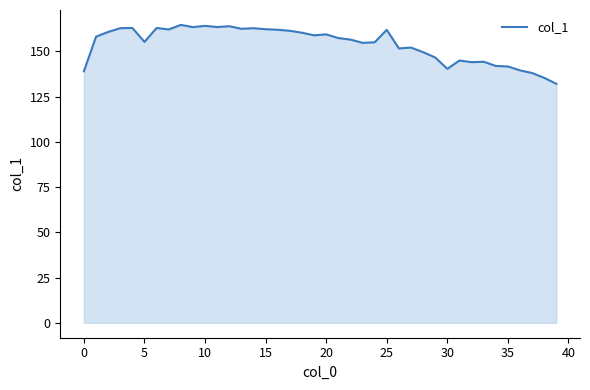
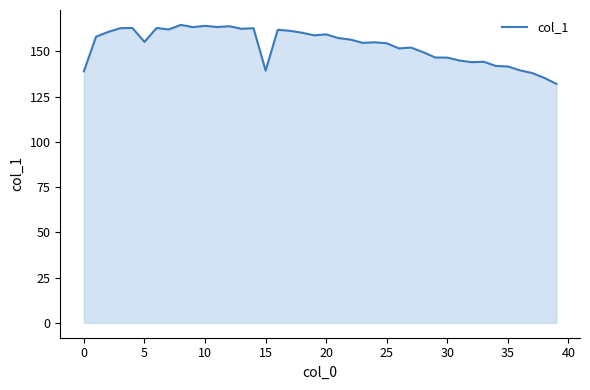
  {
    "0": 139,
    "5": 155,
    "10": 164,
-   "15": 162,
+   "15": 139,
    "20": 159,
-   "25": 162,
-   "30": 140,
+   "25": 154,
+   "30": 147,
    "35": 142
  }
